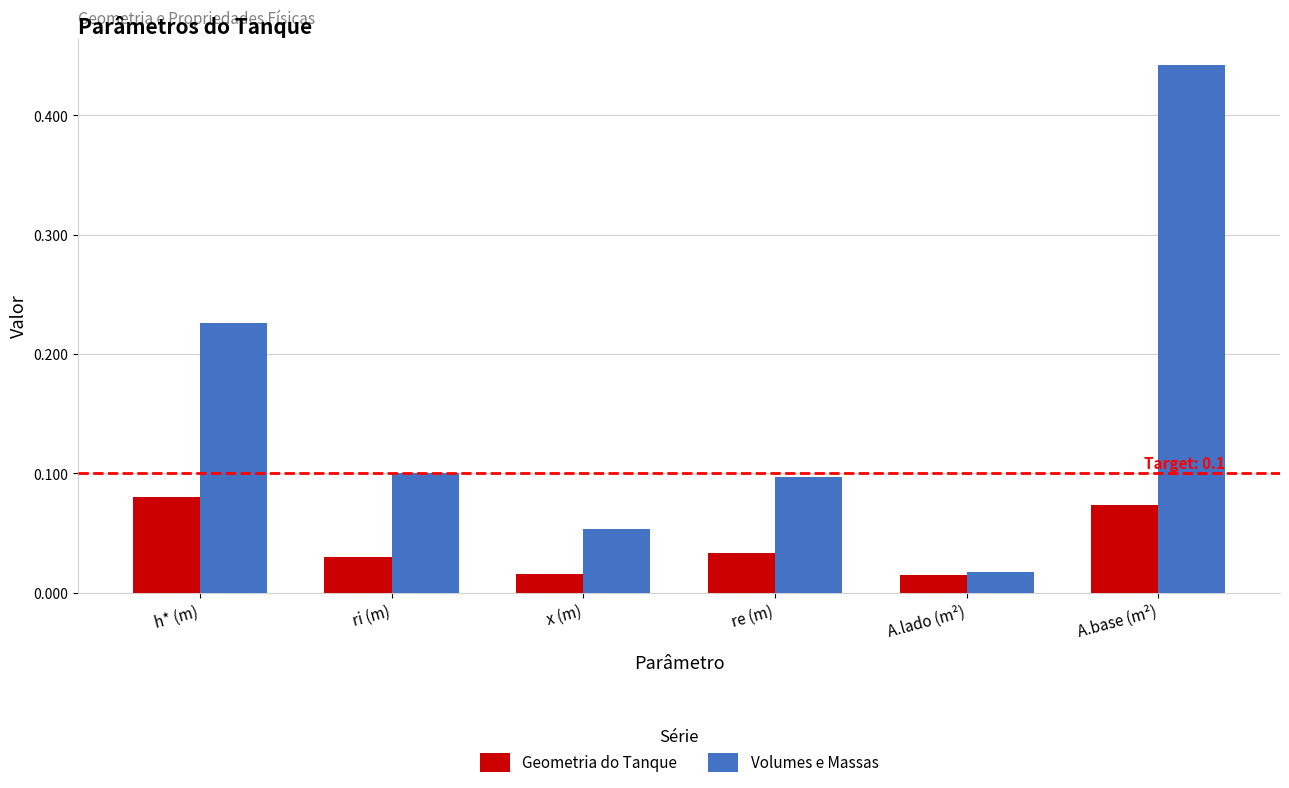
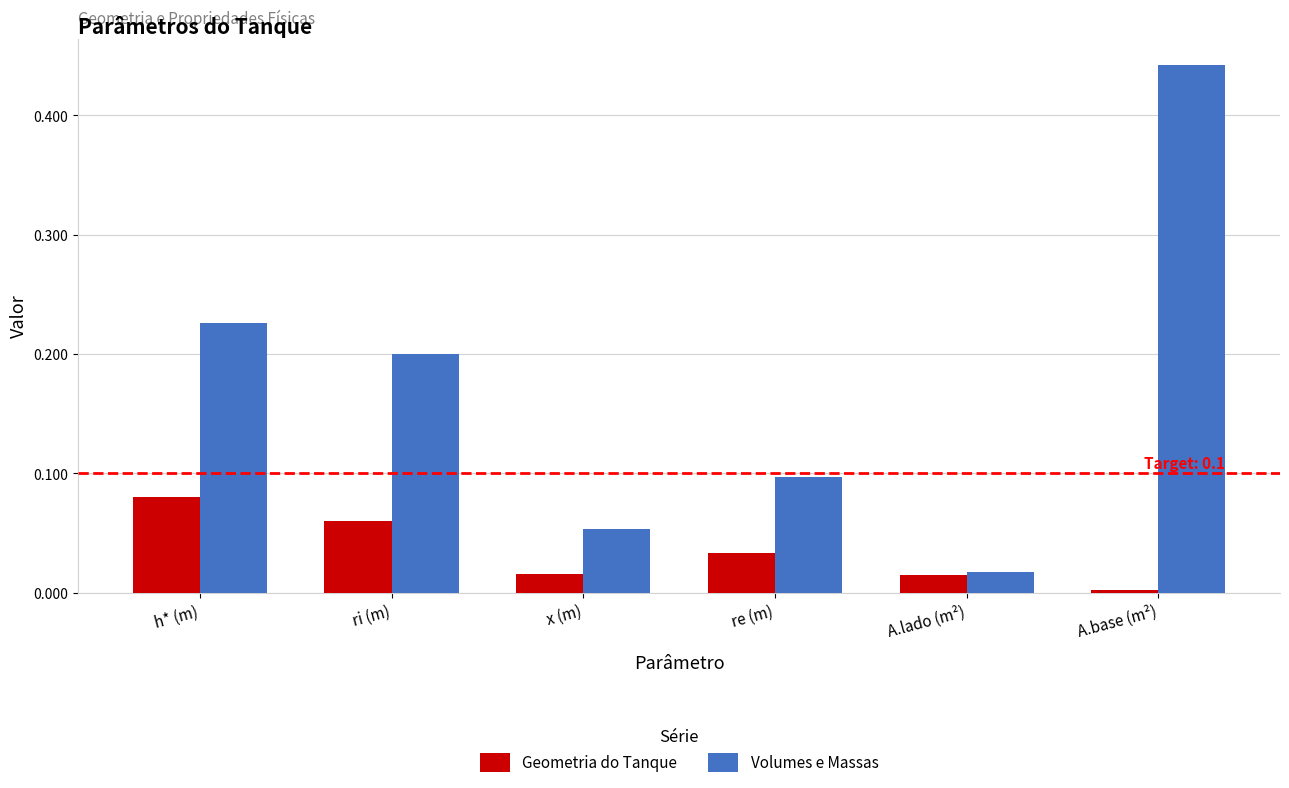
  {
    "Geometria do Tanque": {
      "h* (m)": 0.080,
-     "ri (m)": 0.03,
+     "ri (m)": 0.06,
      "x (m)": 0.016,
      "re (m)": 0.033,
      "A.lado (m²)": 0.015,
-     "A.base (m²)": 0.073
+     "A.base (m²)": 0.003
    },
    "Volumes e Massas": {
      "h* (m)": 0.226,
-     "ri (m)": 0.1,
+     "ri (m)": 0.2,
      "x (m)": 0.054,
      "re (m)": 0.097,
      "A.lado (m²)": 0.017
    }
  }
